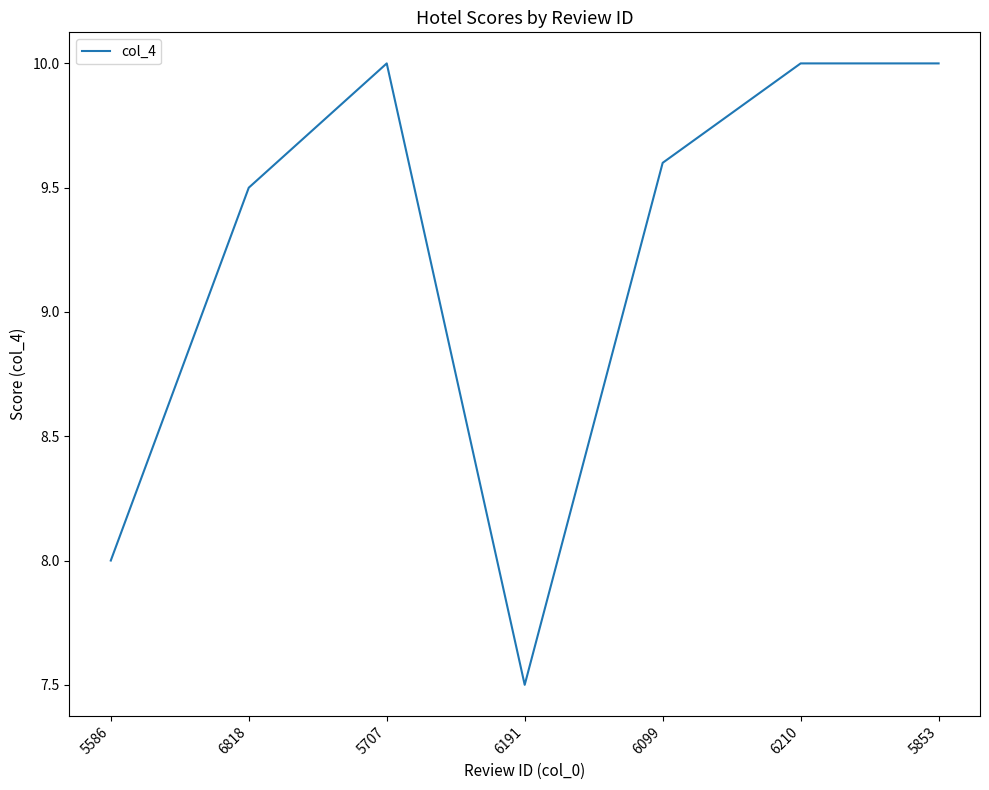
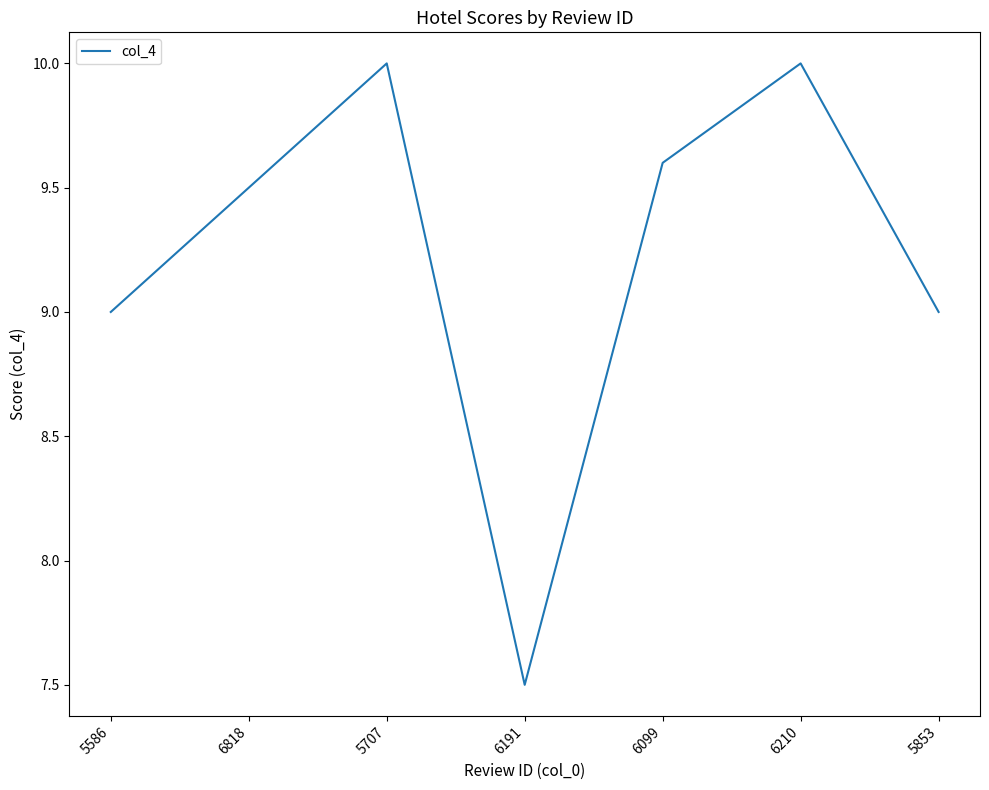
  {
-   "5586": 8,
+   "5586": 9,
    "6818": 9.50,
    "5707": 10,
    "6191": 7.50,
    "6099": 9.60,
    "6210": 10,
-   "5853": 10
+   "5853": 9
  }
